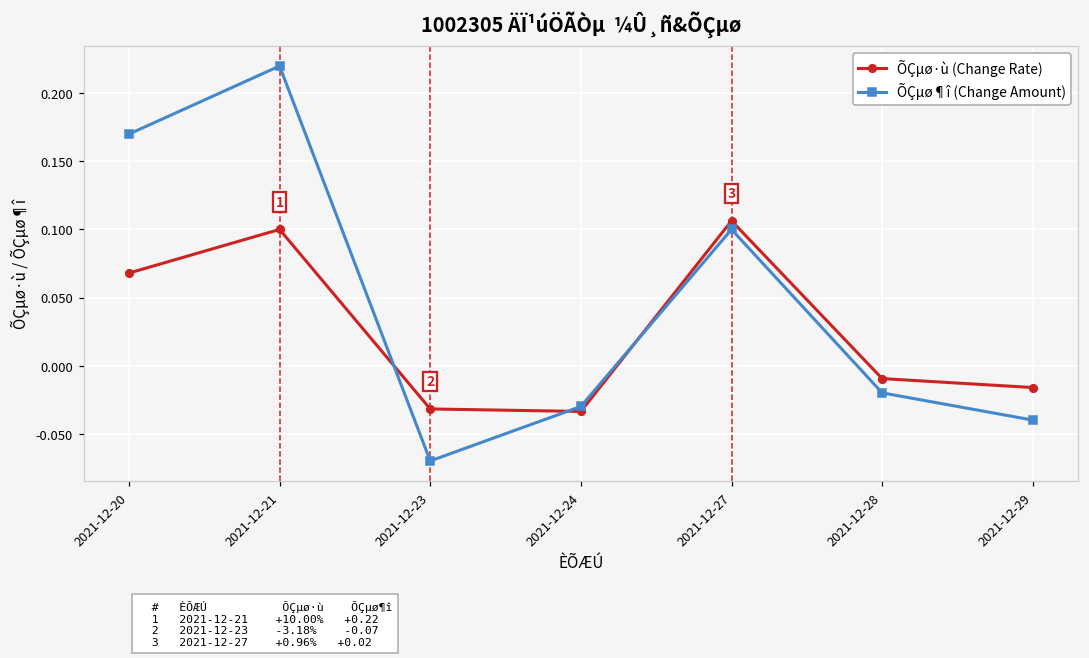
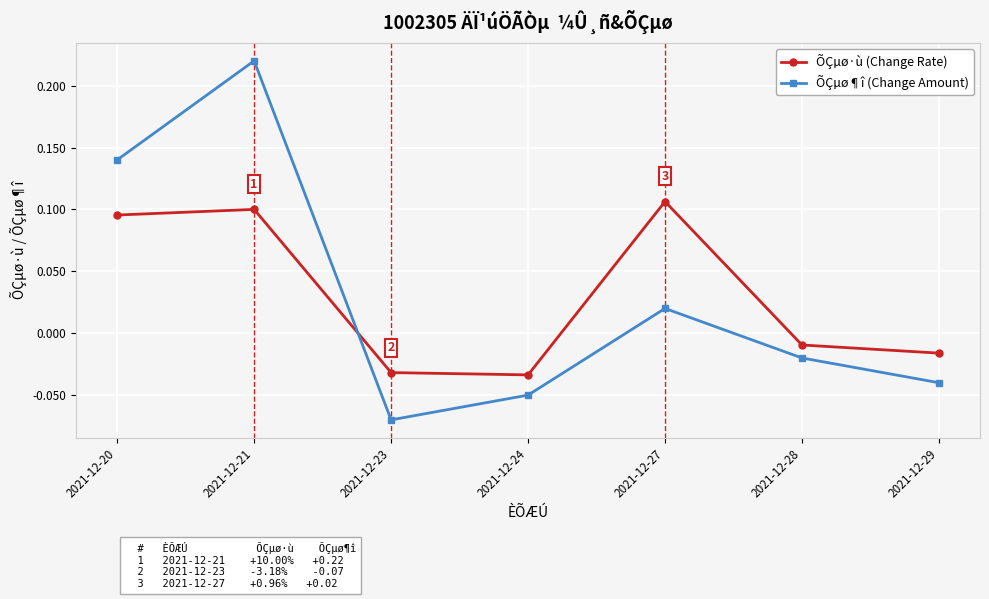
  {
    "ÕÇµø·ù (Change Rate)": {
-     "2021-12-20": 0.068,
+     "2021-12-20": 0.095,
      "2021-12-24": -0.034,
      "2021-12-28": -0.010,
      "2021-12-29": -0.016
    },
    "ÕÇµø¶î (Change Amount)": {
-     "2021-12-20": 0.17,
+     "2021-12-20": 0.14,
      "2021-12-21": 0.22,
      "2021-12-23": -0.07,
-     "2021-12-24": -0.03,
-     "2021-12-27": 0.10,
+     "2021-12-24": -0.05,
+     "2021-12-27": 0.02,
      "2021-12-28": -0.02,
      "2021-12-29": -0.04
    }
  }
